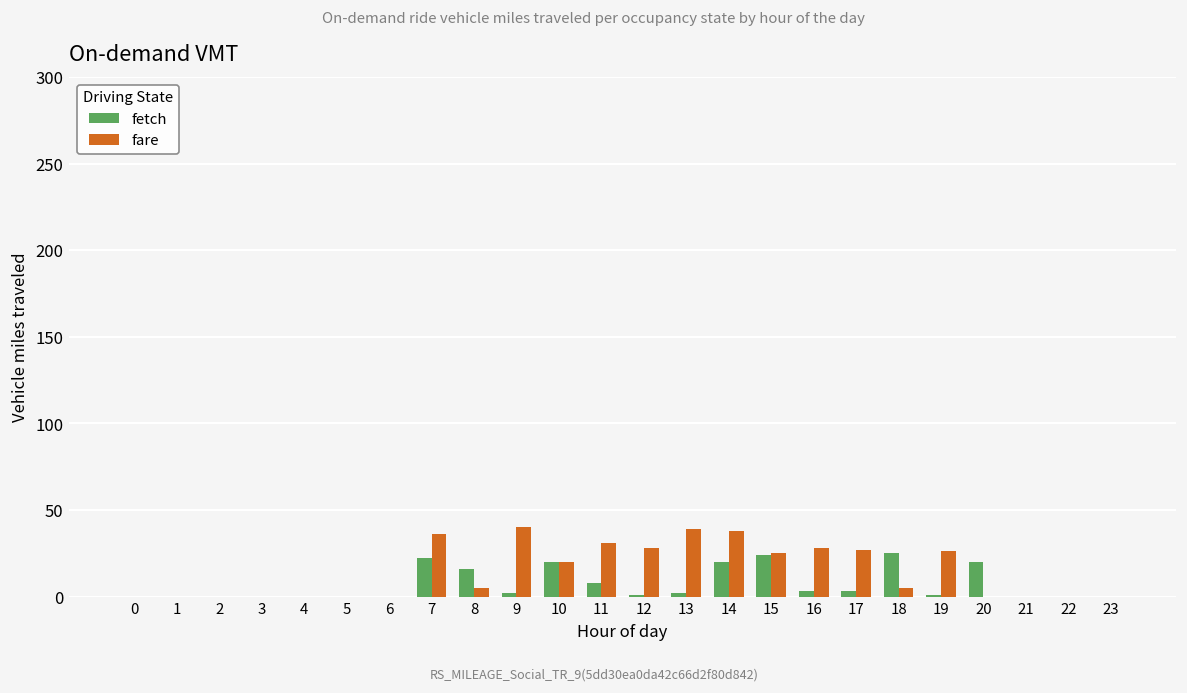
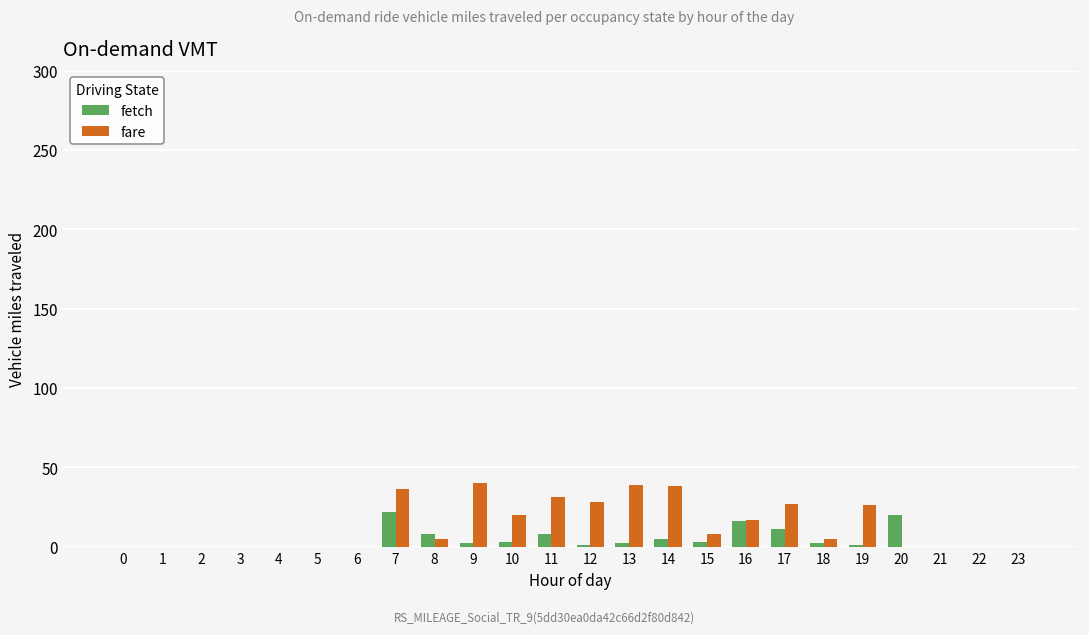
  {
    "fetch": {
      "0": 0,
      "1": 0,
      "2": 0,
      "3": 0,
      "4": 0,
      "5": 0,
      "6": 0,
      "7": 22,
-     "8": 16,
+     "8": 8,
      "9": 2,
-     "10": 20,
+     "10": 3,
      "11": 8,
      "13": 2,
-     "14": 20,
-     "15": 24,
-     "16": 3,
-     "17": 3,
-     "18": 25,
+     "14": 5,
+     "15": 3,
+     "16": 16,
+     "17": 11,
+     "18": 2,
      "20": 20,
      "21": 0,
      "22": 0,
      "23": 0
    },
    "fare": {
      "0": 0,
      "1": 0,
      "2": 0,
      "3": 0,
      "4": 0,
      "5": 0,
      "6": 0,
      "7": 36,
      "8": 5,
      "9": 40,
      "10": 20,
      "11": 31,
      "12": 28,
      "13": 39,
      "14": 38,
-     "15": 25,
-     "16": 28,
+     "15": 8,
+     "16": 17,
      "17": 27,
      "18": 5,
      "19": 26,
      "20": 0,
      "21": 0,
      "22": 0,
      "23": 0
    }
  }
